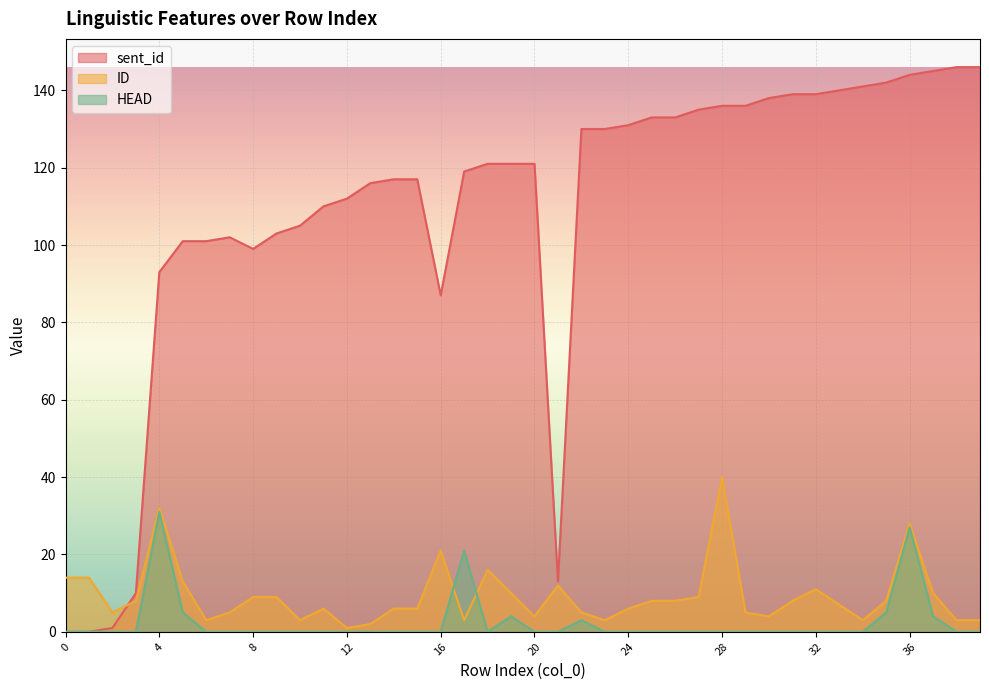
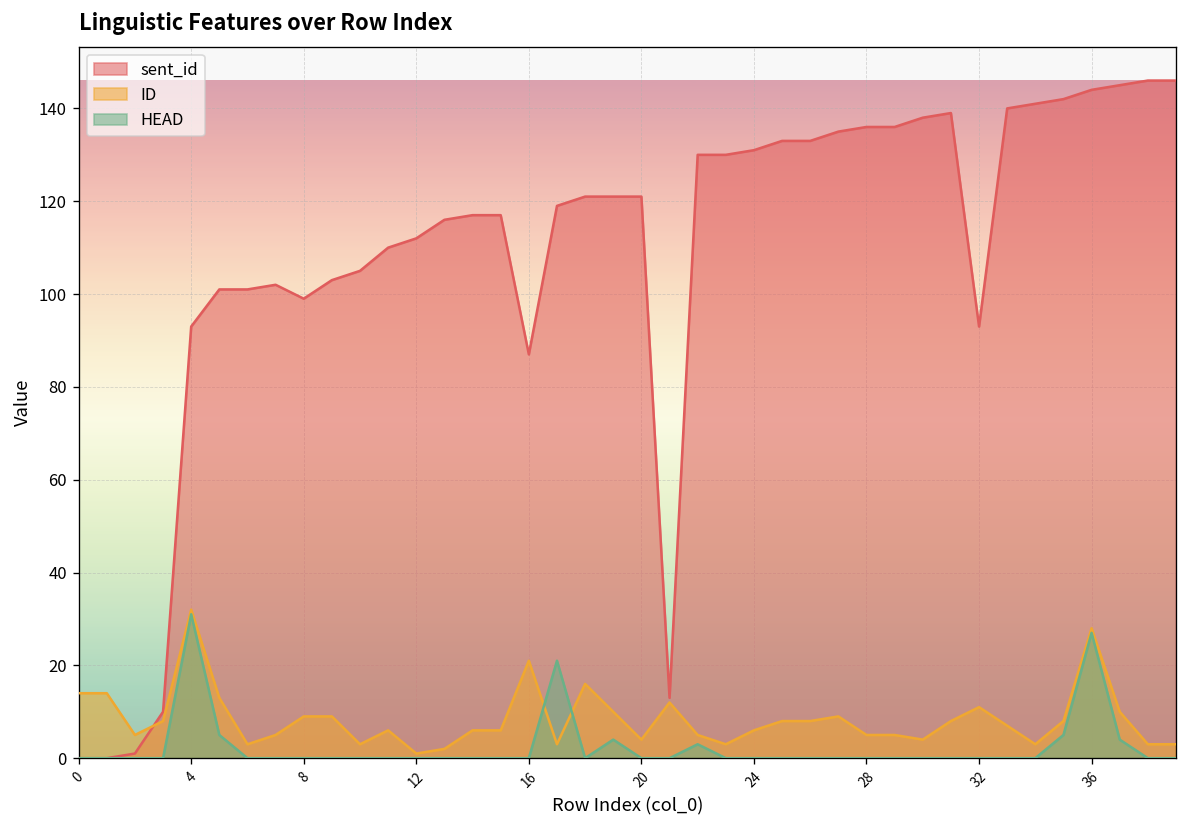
  {
    "sent_id": {
      "4": 93,
      "8": 99,
      "12": 112,
      "16": 87,
      "20": 121,
      "24": 131,
      "28": 136,
-     "32": 139,
+     "32": 93,
      "36": 144
    },
    "ID": {
      "0": 14,
      "4": 32,
      "8": 9,
      "12": 1,
      "16": 21,
      "20": 4,
      "24": 6,
-     "28": 40,
+     "28": 5,
      "32": 11,
      "36": 28
    },
    "HEAD": {
      "4": 31,
      "8": 0,
      "12": 0,
      "16": 0,
      "20": 0,
      "24": 0,
      "28": 0,
      "32": 0,
      "36": 27
    }
  }
